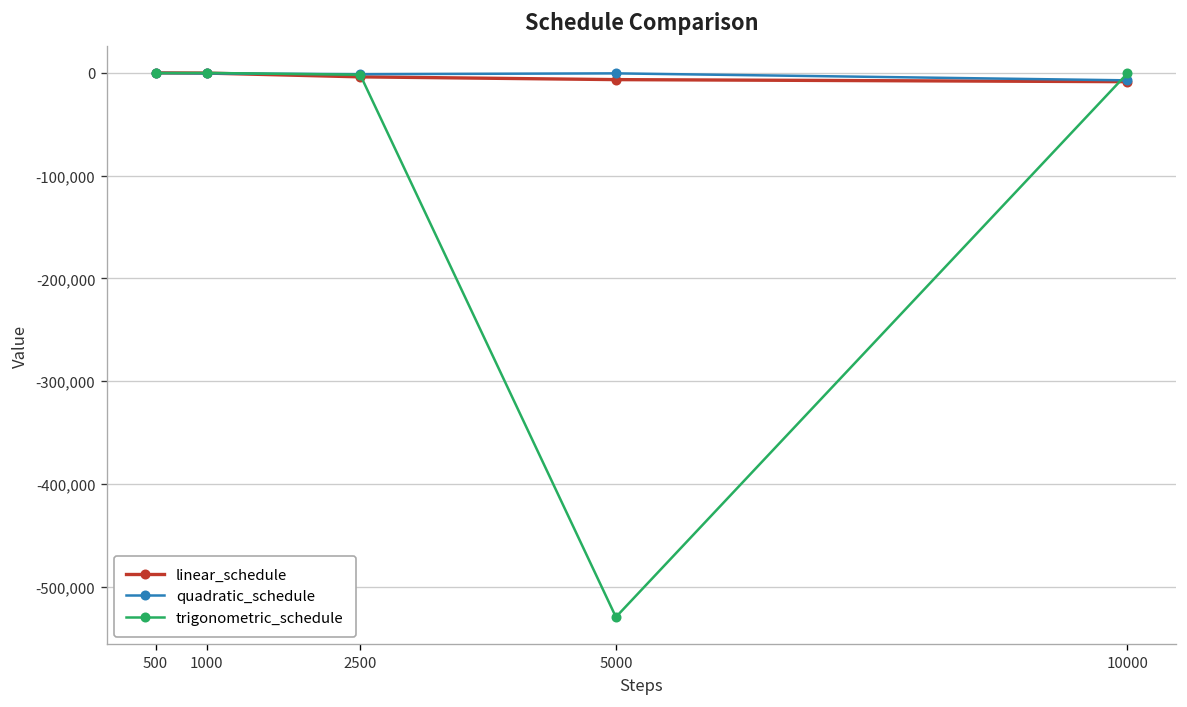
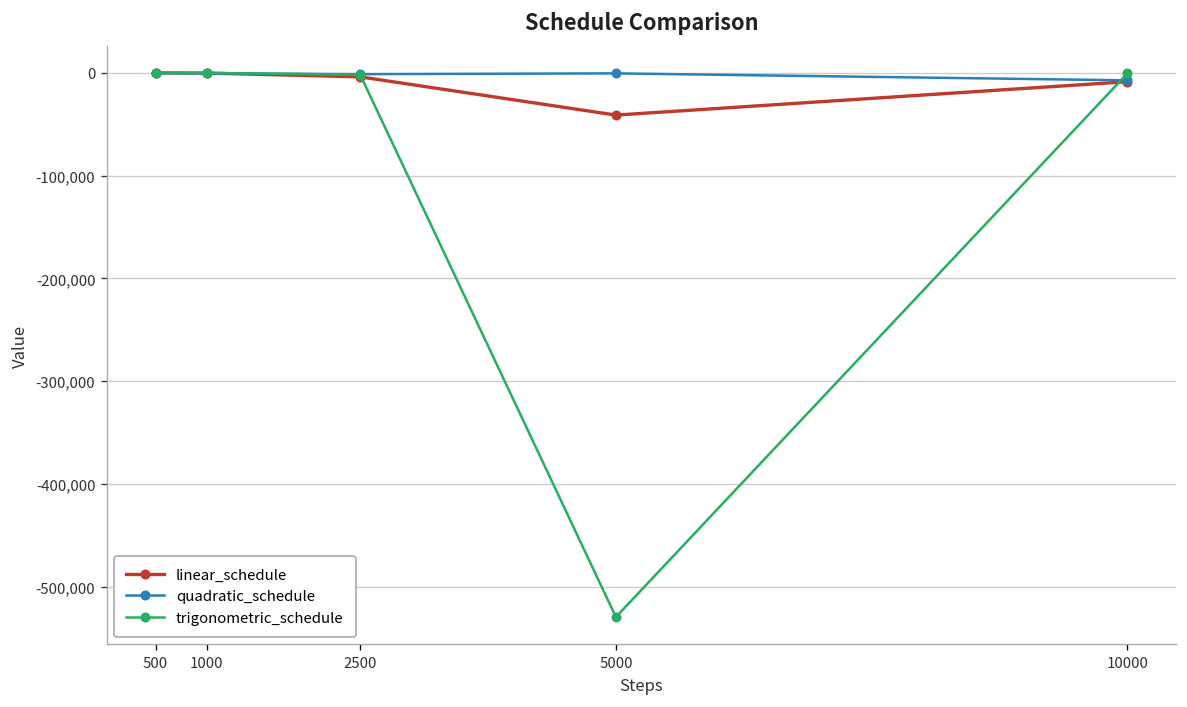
  {
    "linear_schedule": {
-     "5000": "-10,000"
+     "5000": "-40,000"
    },
    "quadratic_schedule": {
      "5000": "0"
    },
    "trigonometric_schedule": {
      "5000": "-530,000",
      "10000": "0"
    }
  }
